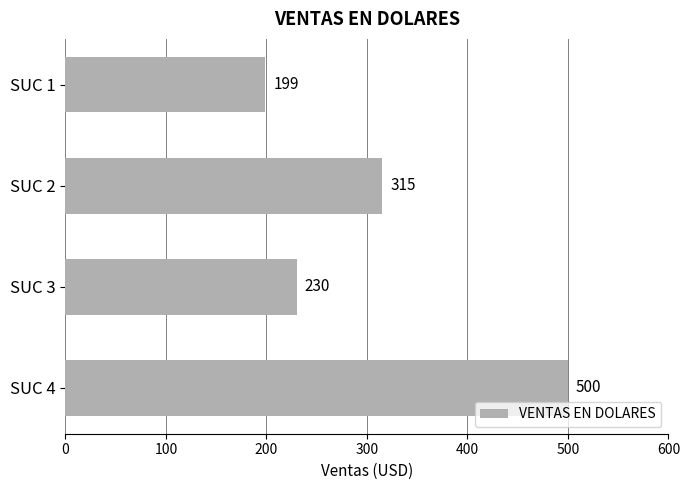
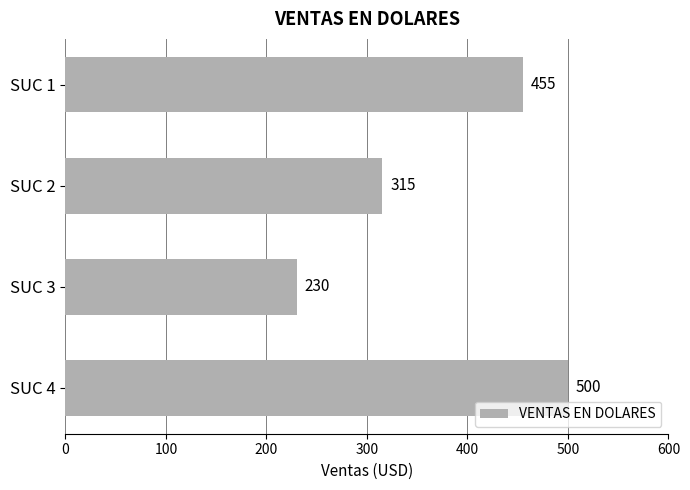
  {
-   "SUC 1": 199,
+   "SUC 1": 455,
    "SUC 2": 315,
    "SUC 3": 230,
    "SUC 4": 500
  }
